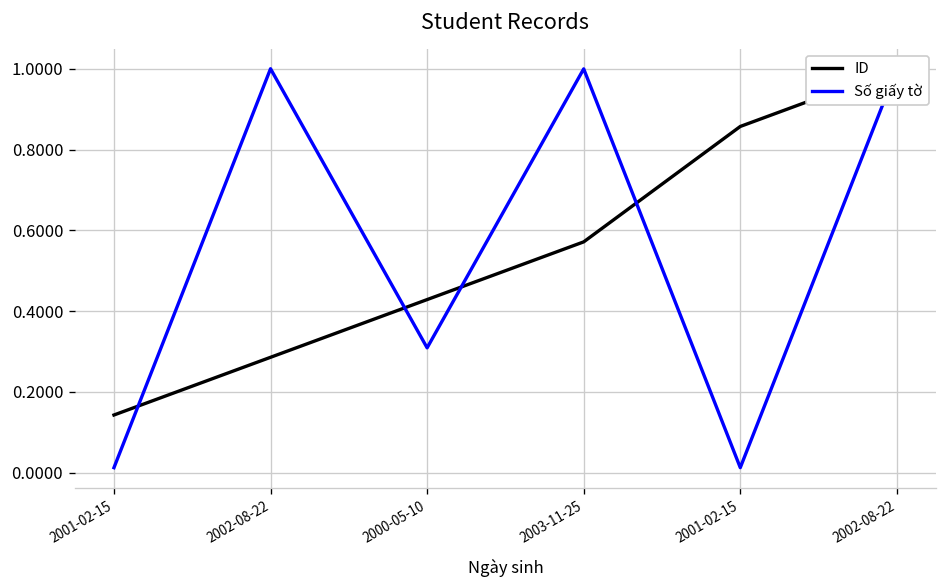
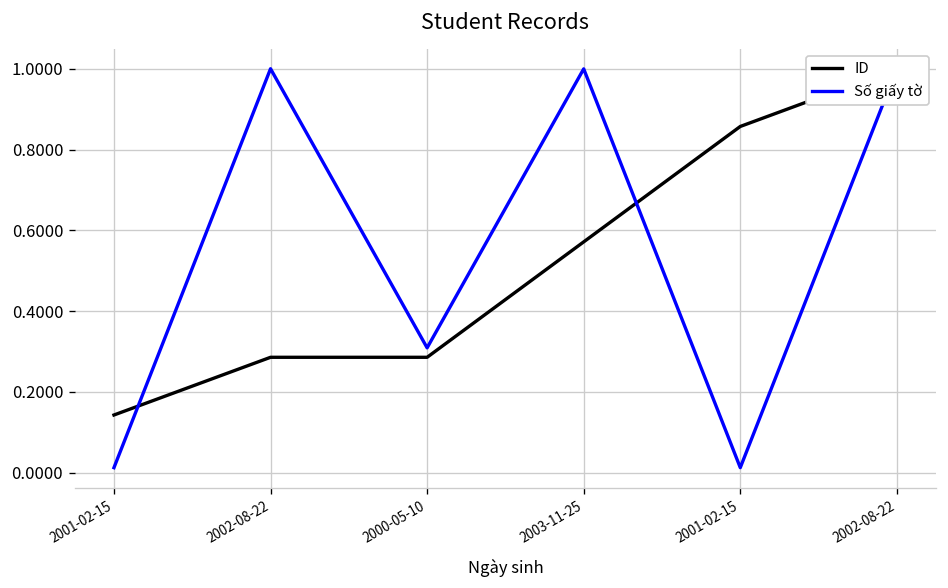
  {
    "ID": {
-     "2000-05-10": 0.43,
+     "2000-05-10": 0.29,
      "2003-11-25": 0.57
    },
    "Số giấy tờ": {
      "2000-05-10": 0.31,
      "2003-11-25": 1.00
    }
  }
